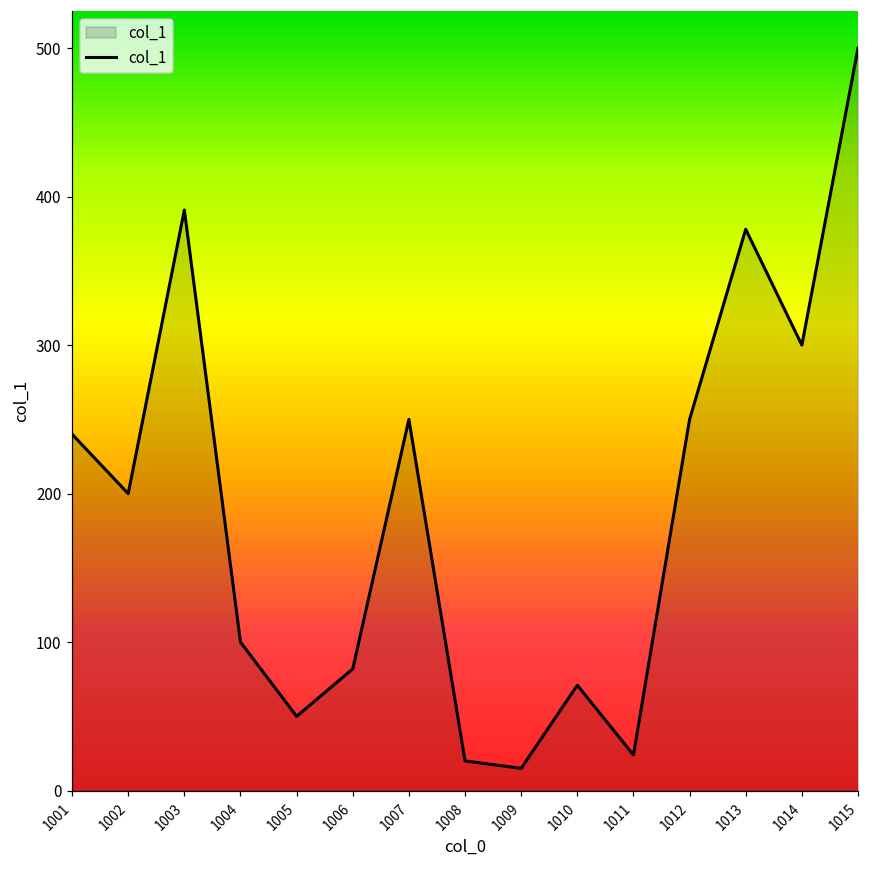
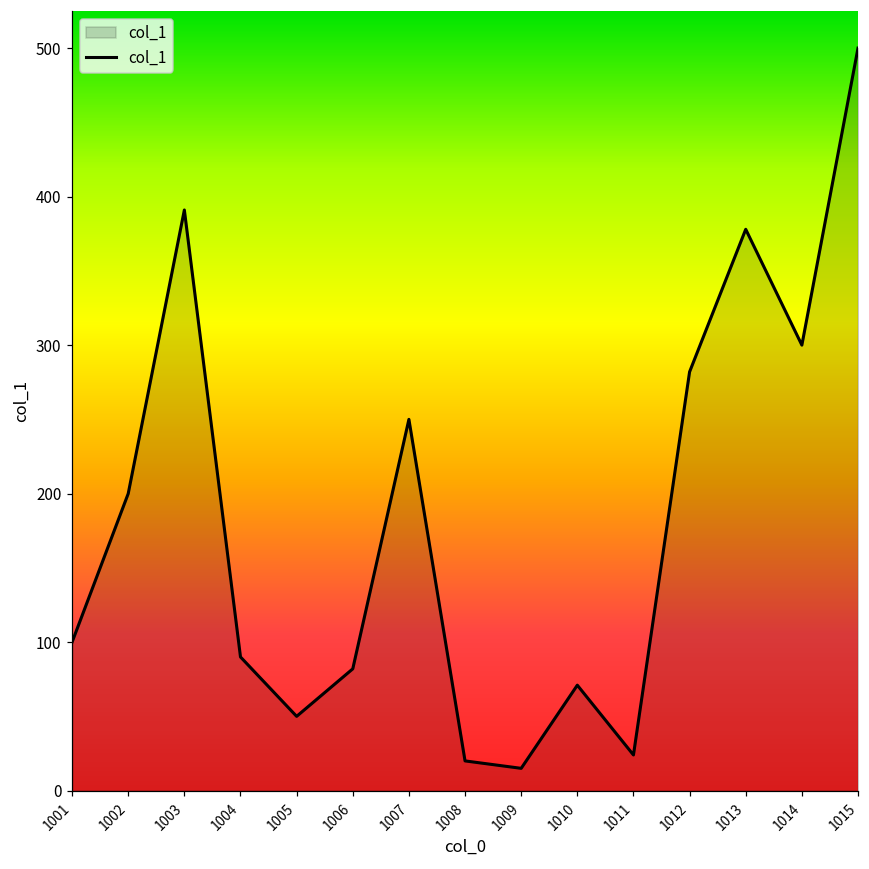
  {
-   "1001": 240,
+   "1001": 100,
    "1002": 200,
    "1003": 391,
-   "1004": 100,
+   "1004": 90,
    "1005": 50,
    "1006": 82,
    "1007": 250,
    "1008": 20,
    "1009": 15,
    "1010": 71,
    "1011": 24,
-   "1012": 250,
+   "1012": 282,
    "1013": 378,
    "1014": 300,
    "1015": 500
  }
